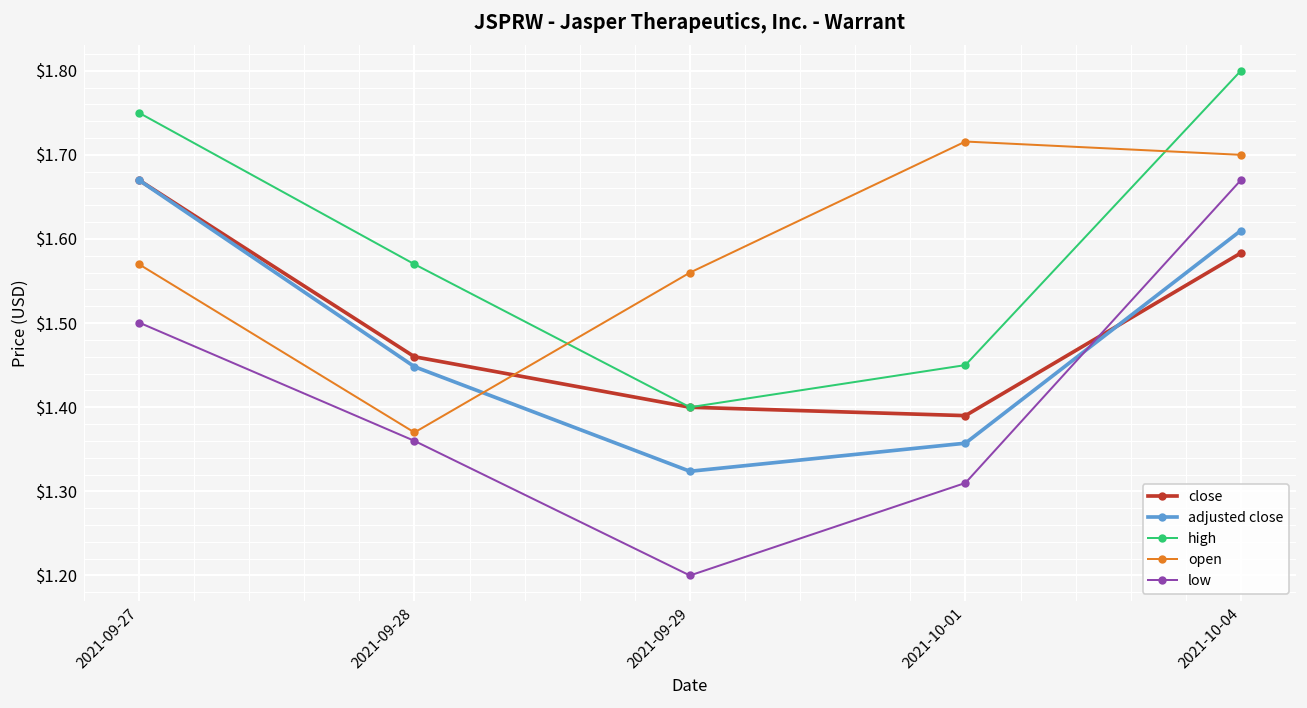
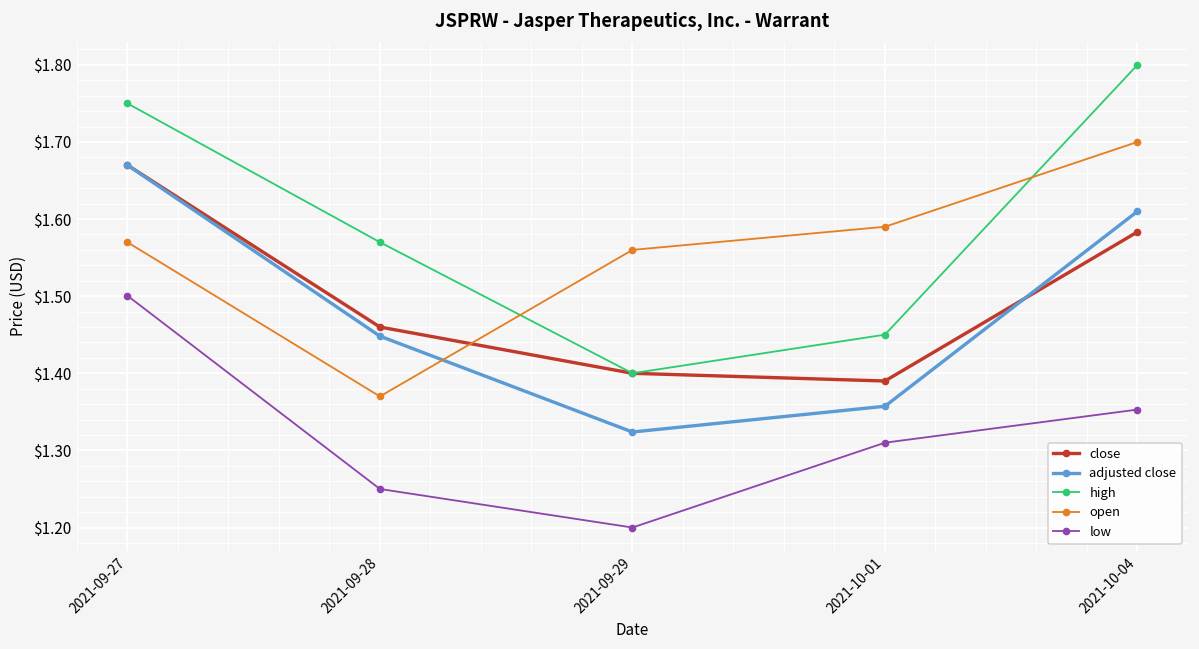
  {
    "close": {
      "2021-09-28": "$1.46",
      "2021-10-01": "$1.39",
      "2021-10-04": "$1.58"
    },
    "adjusted close": {
      "2021-09-28": "$1.45",
      "2021-09-29": "$1.32",
      "2021-10-01": "$1.36",
      "2021-10-04": "$1.61"
    },
    "high": {
      "2021-09-27": "$1.75",
      "2021-09-28": "$1.57",
      "2021-10-01": "$1.45",
      "2021-10-04": "$1.80"
    },
    "open": {
      "2021-09-27": "$1.57",
      "2021-09-28": "$1.37",
      "2021-09-29": "$1.56",
-     "2021-10-01": "$1.72",
+     "2021-10-01": "$1.59",
      "2021-10-04": "$1.70"
    },
    "low": {
      "2021-09-27": "$1.50",
-     "2021-09-28": "$1.36",
+     "2021-09-28": "$1.25",
      "2021-09-29": "$1.20",
      "2021-10-01": "$1.31",
-     "2021-10-04": "$1.67"
+     "2021-10-04": "$1.35"
    }
  }
